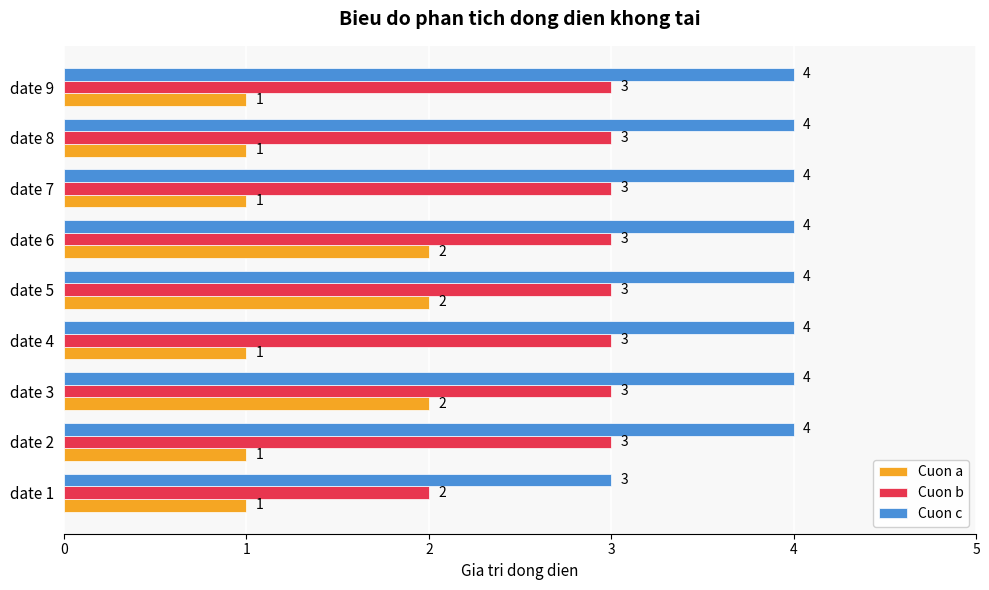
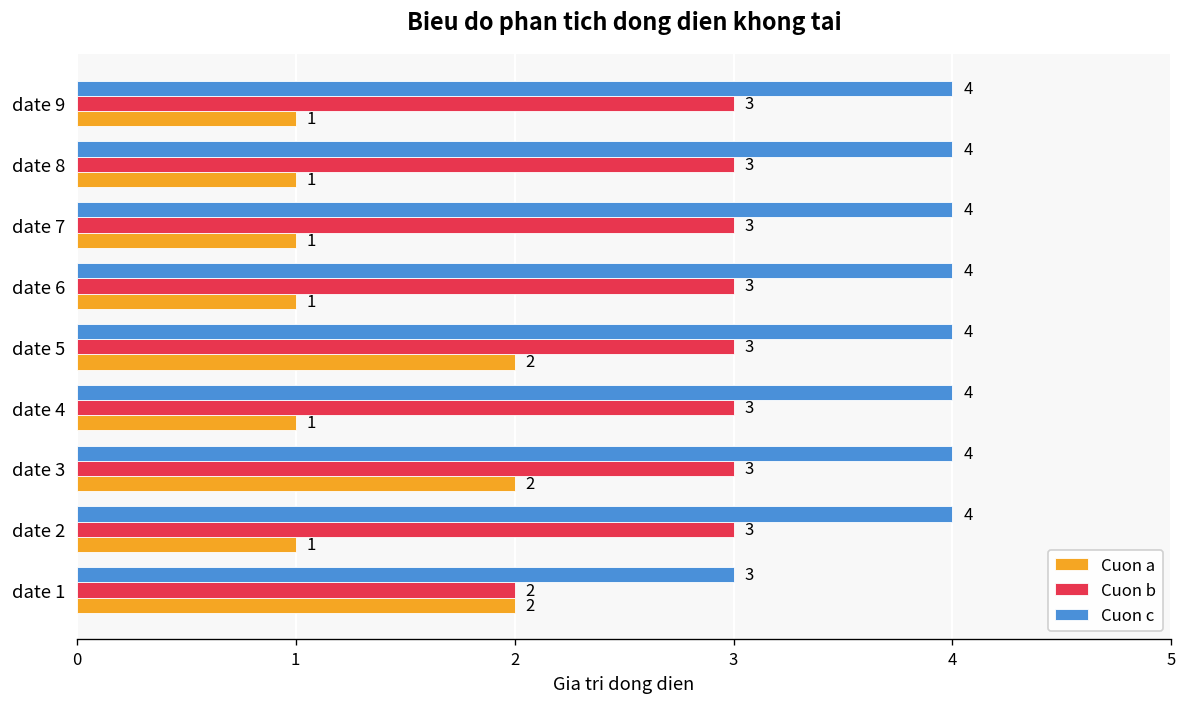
  {
    "Cuon a": {
      "date 9": 1,
      "date 8": 1,
      "date 7": 1,
-     "date 6": 2,
+     "date 6": 1,
      "date 5": 2,
      "date 4": 1,
      "date 3": 2,
      "date 2": 1,
-     "date 1": 1
+     "date 1": 2
    },
    "Cuon b": {
      "date 9": 3,
      "date 8": 3,
      "date 7": 3,
      "date 6": 3,
      "date 5": 3,
      "date 4": 3,
      "date 3": 3,
      "date 2": 3,
      "date 1": 2
    },
    "Cuon c": {
      "date 9": 4,
      "date 8": 4,
      "date 7": 4,
      "date 6": 4,
      "date 5": 4,
      "date 4": 4,
      "date 3": 4,
      "date 2": 4,
      "date 1": 3
    }
  }
